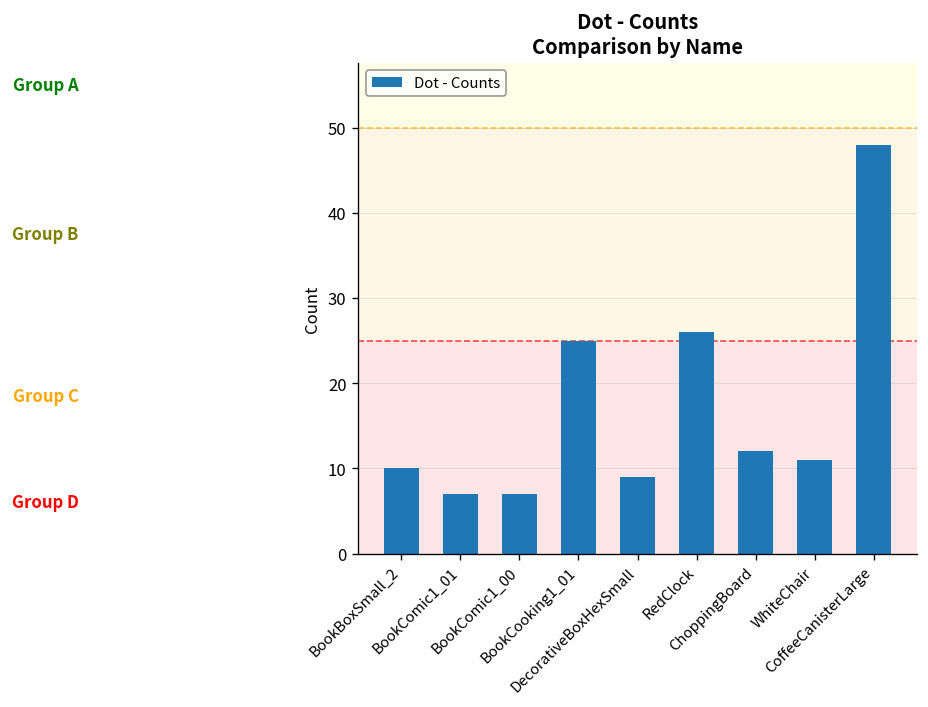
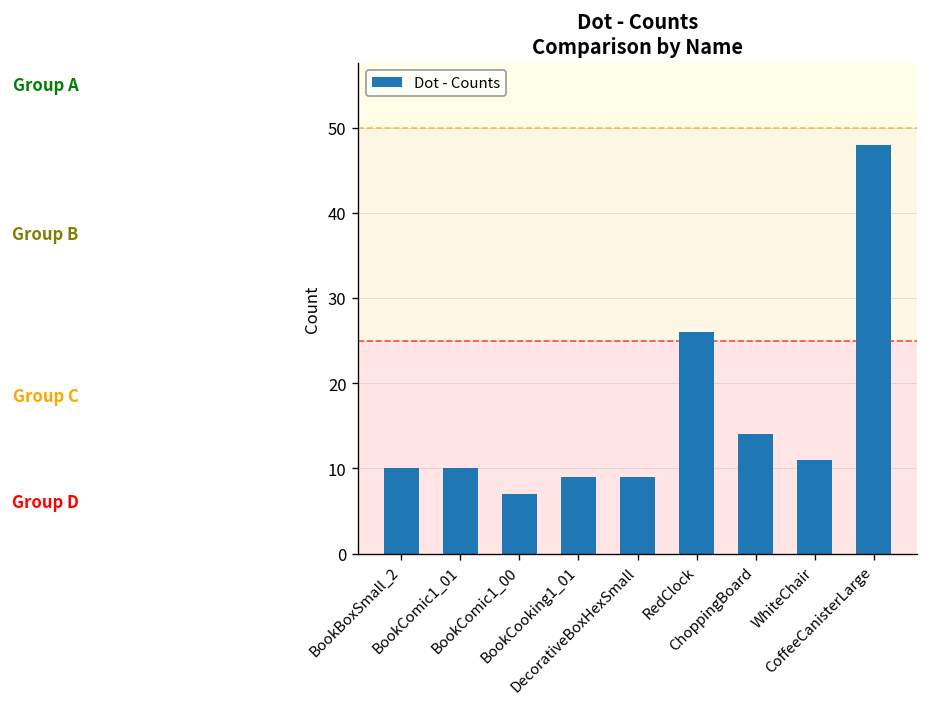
  {
    "BookBoxSmall_2": 10,
-   "BookComic1_01": 7,
+   "BookComic1_01": 10,
    "BookComic1_00": 7,
-   "BookCooking1_01": 25,
+   "BookCooking1_01": 9,
    "DecorativeBoxHexSmall": 9,
    "RedClock": 26,
-   "ChoppingBoard": 12,
+   "ChoppingBoard": 14,
    "WhiteChair": 11,
    "CoffeeCanisterLarge": 48
  }
